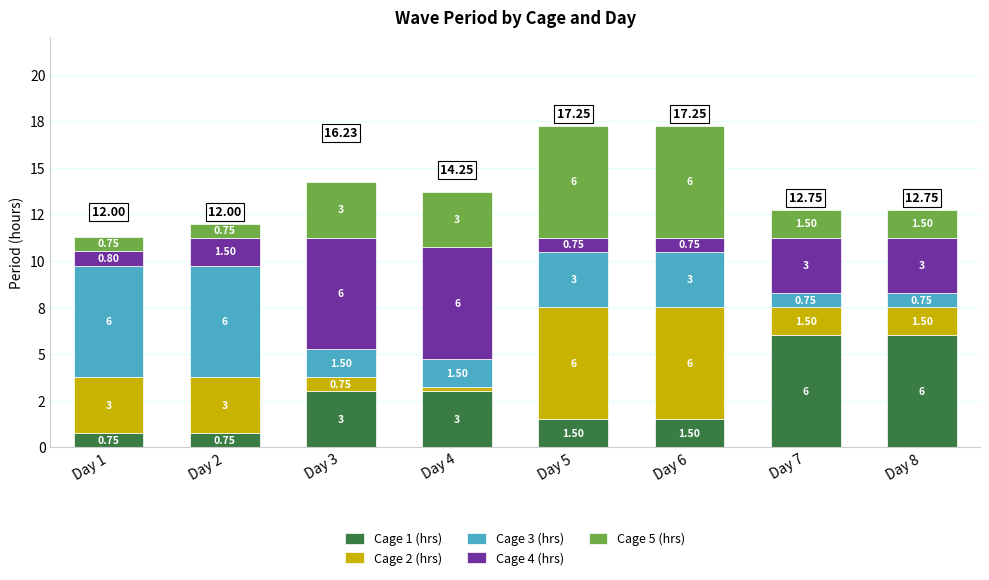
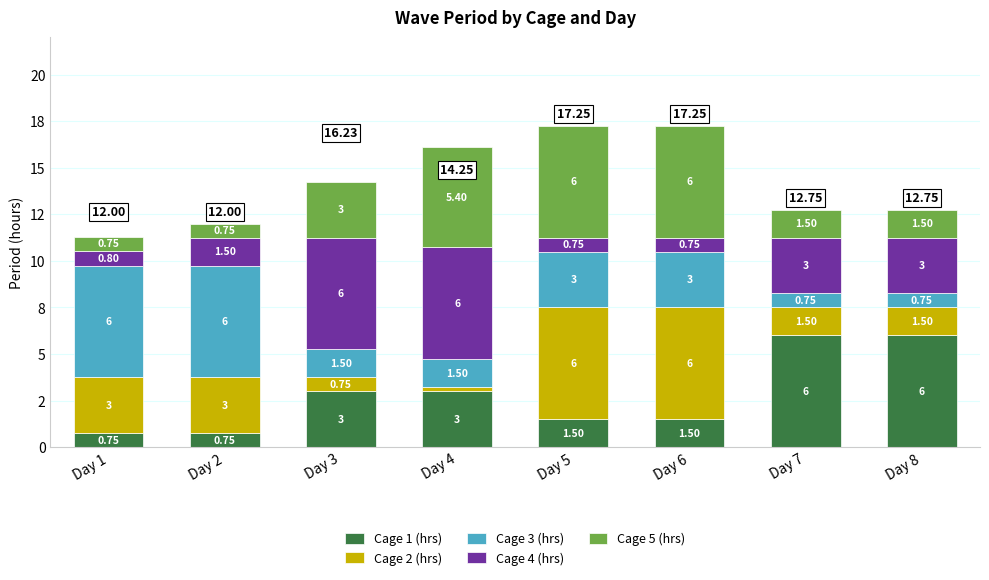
  {
    "Cage 1 (hrs)": {
      "Day 1": 0.75,
      "Day 2": 0.75,
      "Day 3": 3,
      "Day 4": 3,
      "Day 5": 1.50,
      "Day 6": 1.50,
      "Day 7": 6,
      "Day 8": 6
    },
    "Cage 2 (hrs)": {
      "Day 1": 3,
      "Day 2": 3,
      "Day 3": 0.75,
      "Day 5": 6,
      "Day 6": 6,
      "Day 7": 1.50,
      "Day 8": 1.50
    },
    "Cage 3 (hrs)": {
      "Day 1": 6,
      "Day 2": 6,
      "Day 3": 1.50,
      "Day 4": 1.50,
      "Day 5": 3,
      "Day 6": 3,
      "Day 7": 0.75,
      "Day 8": 0.75
    },
    "Cage 4 (hrs)": {
      "Day 1": 0.80,
      "Day 2": 1.50,
      "Day 3": 6,
      "Day 4": 6,
      "Day 5": 0.75,
      "Day 6": 0.75,
      "Day 7": 3,
      "Day 8": 3
    },
    "Cage 5 (hrs)": {
      "Day 1": 0.75,
      "Day 2": 0.75,
      "Day 3": 3,
-     "Day 4": 3,
+     "Day 4": 5.40,
      "Day 5": 6,
      "Day 6": 6,
      "Day 7": 1.50,
      "Day 8": 1.50
    }
  }
